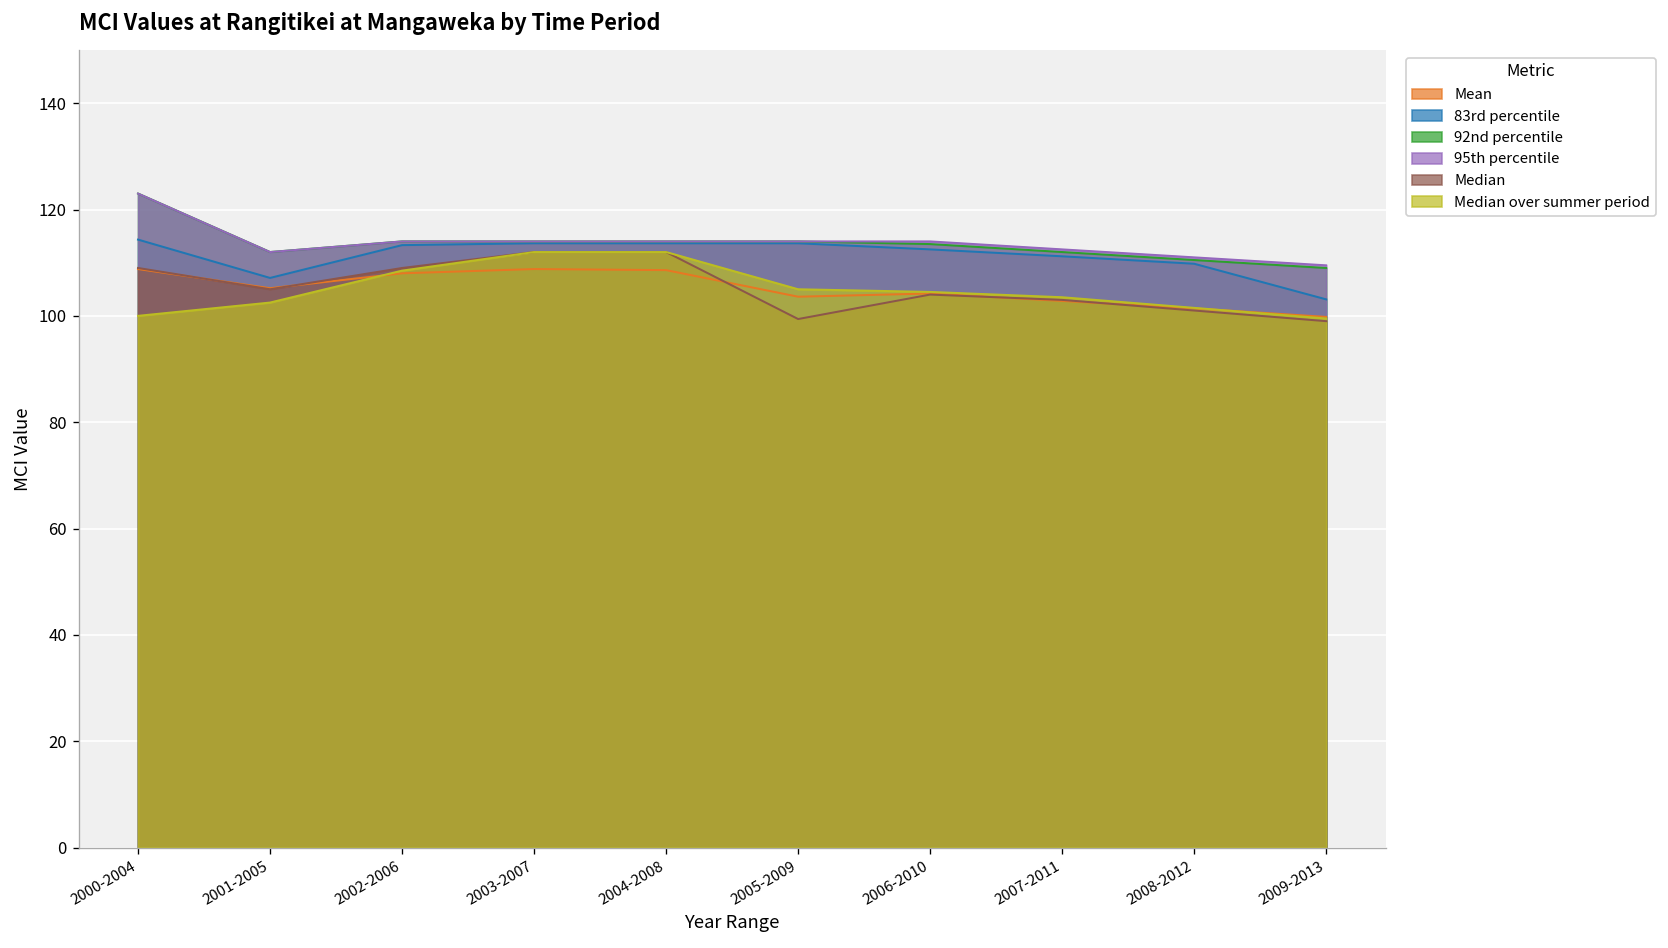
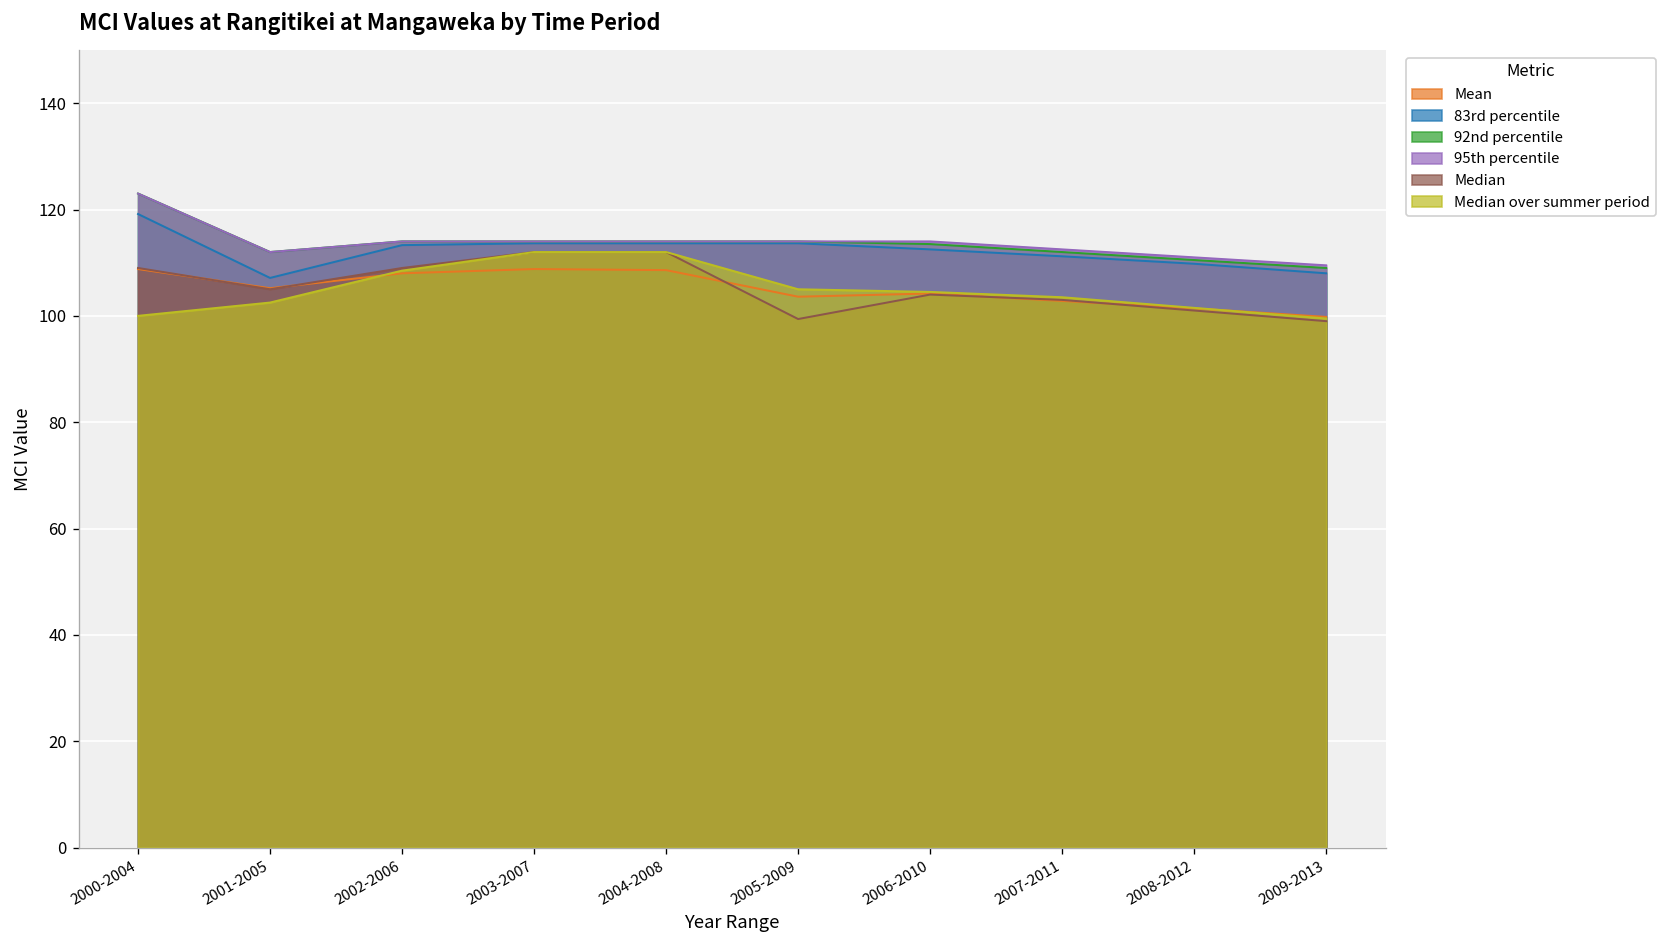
  {
    "Mean": {
      "2003-2007": 109,
      "2004-2008": 109,
      "2005-2009": 104
    },
    "83rd percentile": {
-     "2000-2004": 114,
+     "2000-2004": 119,
      "2001-2005": 107,
      "2002-2006": 113,
      "2006-2010": 113,
      "2007-2011": 111,
      "2008-2012": 110,
-     "2009-2013": 103
+     "2009-2013": 108
    },
    "Median": {
      "2005-2009": 99
    },
    "Median over summer period": {
      "2000-2004": 100,
      "2001-2005": 103,
      "2005-2009": 105
    }
  }
